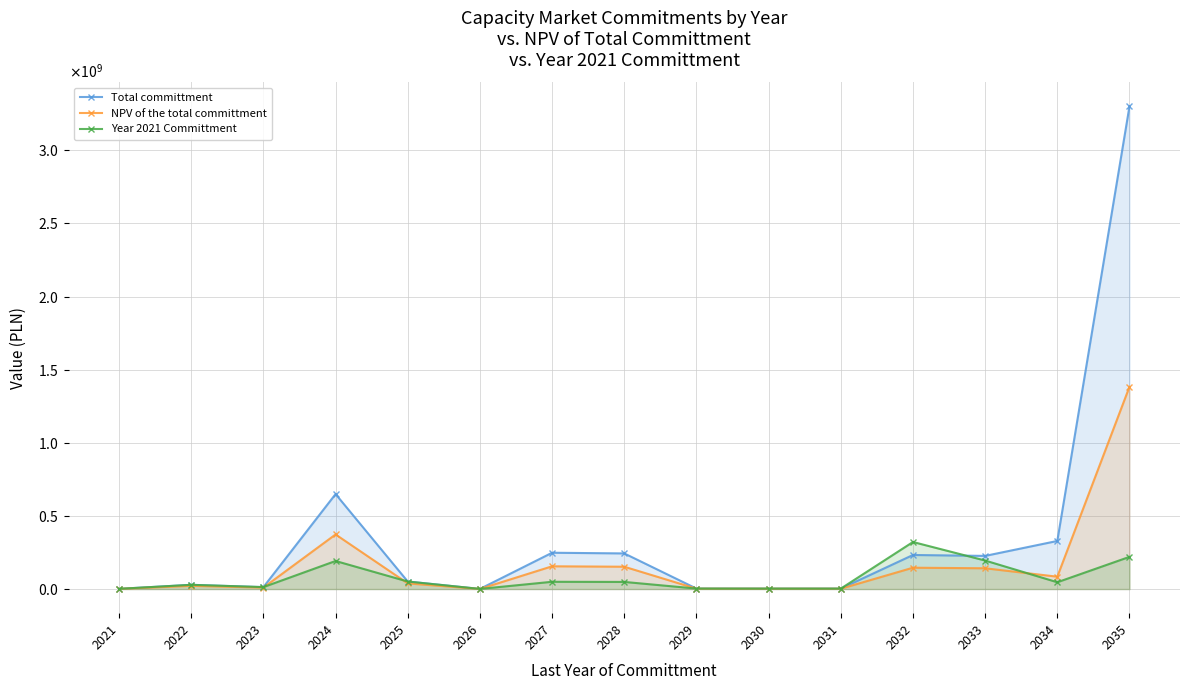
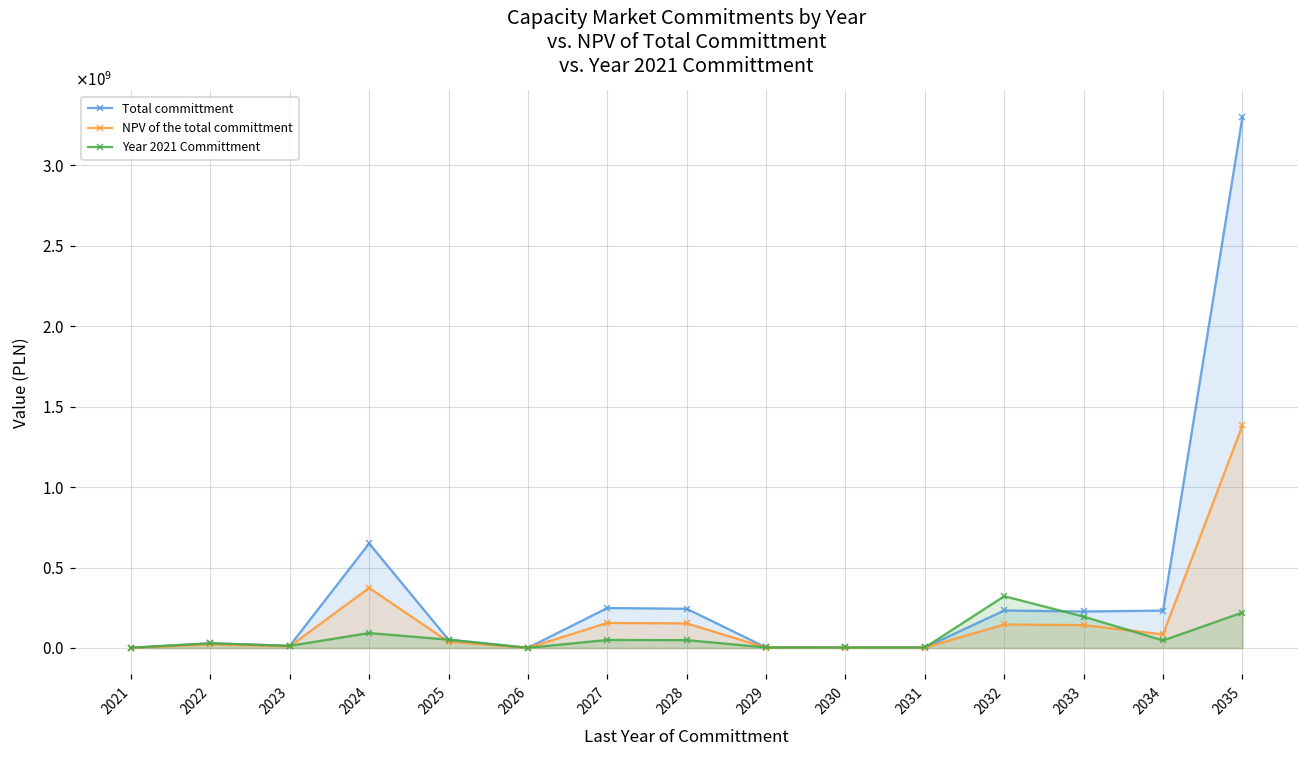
  {
    "Total committment": {
      "2024": 650000000,
      "2027": 250000000,
      "2028": 240000000,
      "2032": 230000000,
      "2033": 230000000,
-     "2034": 330000000,
+     "2034": 230000000,
      "2035": 3300000000
    },
    "NPV of the total committment": {
      "2024": 370000000,
      "2027": 160000000,
      "2028": 150000000,
      "2032": 150000000,
      "2033": 140000000,
      "2034": 80000000,
      "2035": 1380000000
    },
    "Year 2021 Committment": {
-     "2024": 190000000,
+     "2024": 90000000,
      "2027": 50000000,
      "2028": 50000000,
      "2032": 320000000,
      "2033": 190000000,
      "2034": 50000000,
      "2035": 220000000
    }
  }
